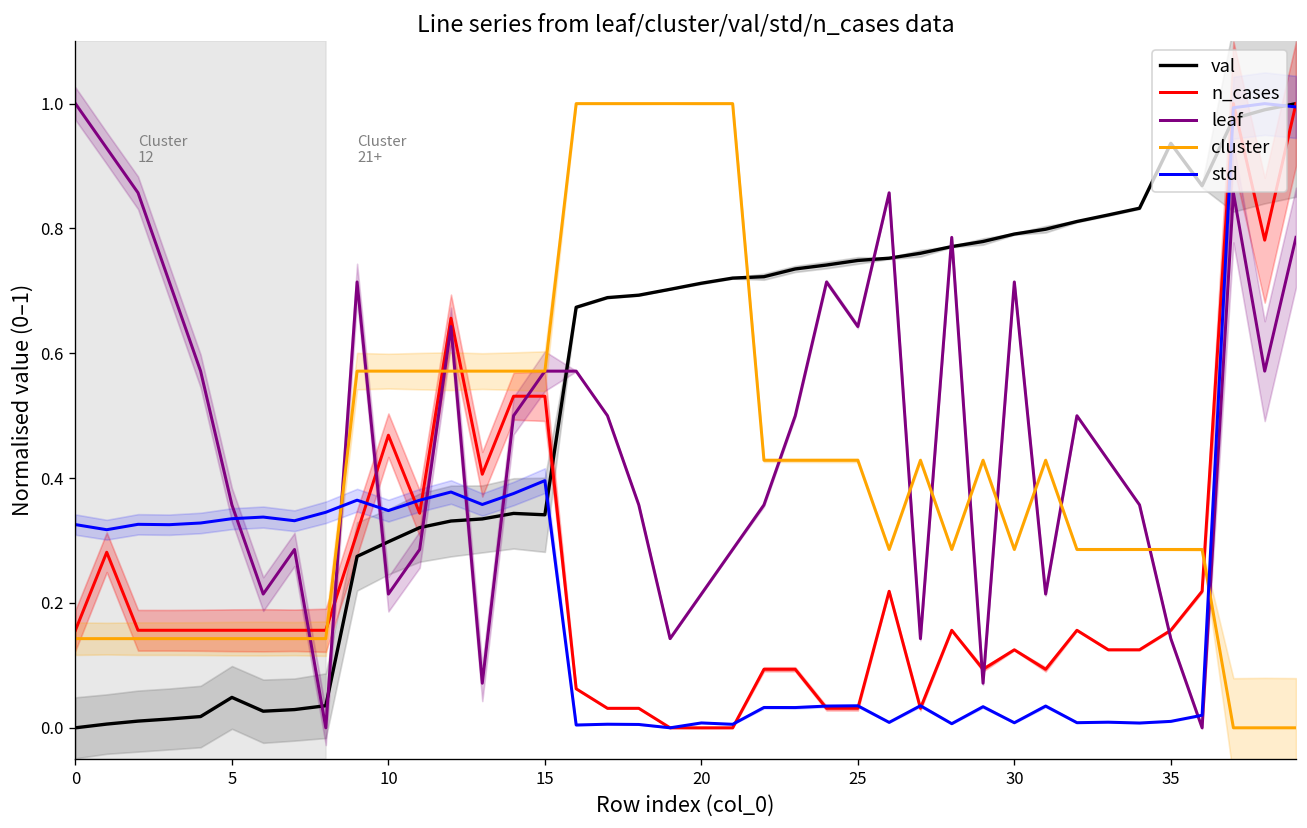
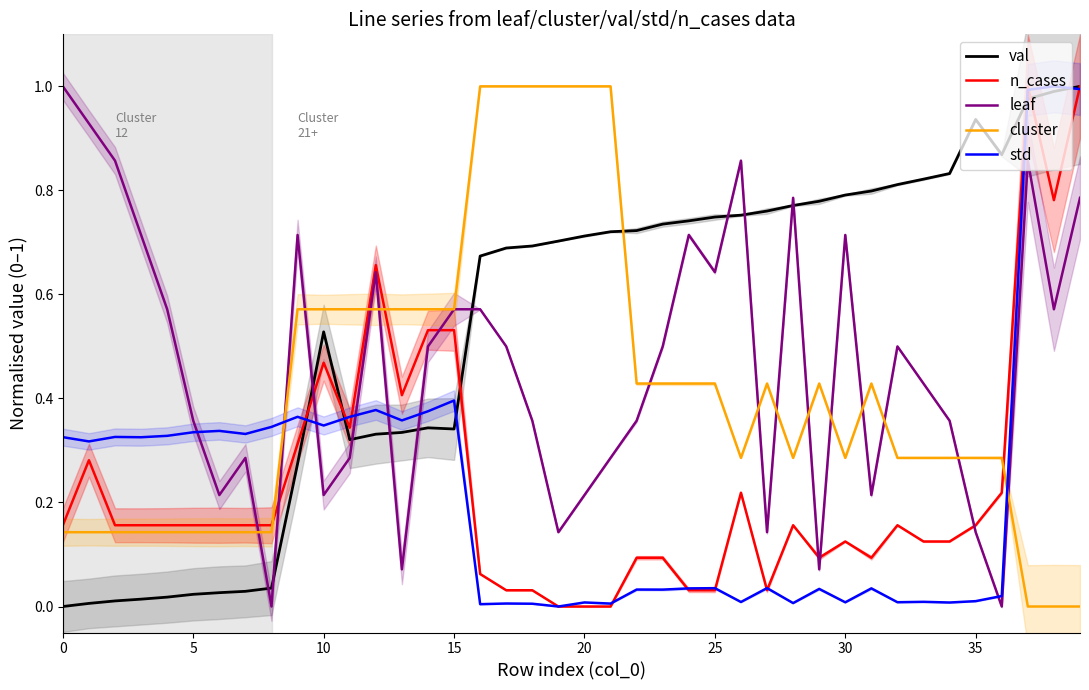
  {
    "val": {
      "0": 0.00,
-     "5": 0.05,
-     "10": 0.30,
+     "5": 0.02,
+     "10": 0.53,
      "15": 0.34,
      "25": 0.75
    }
  }
